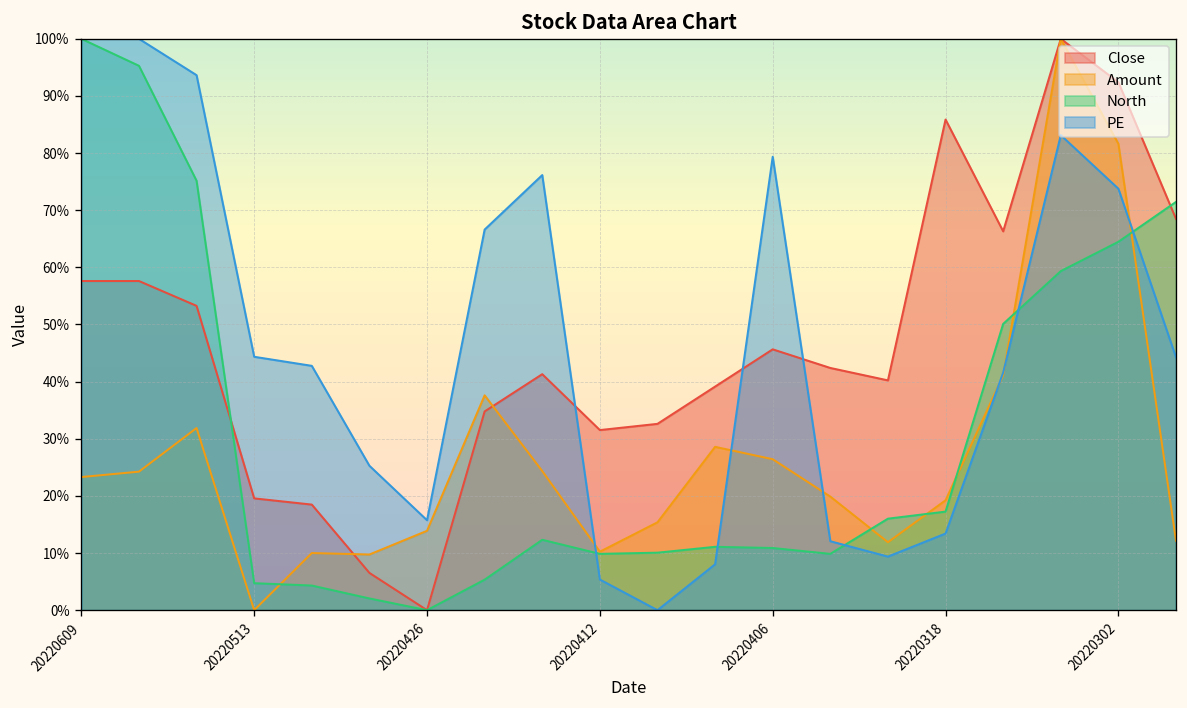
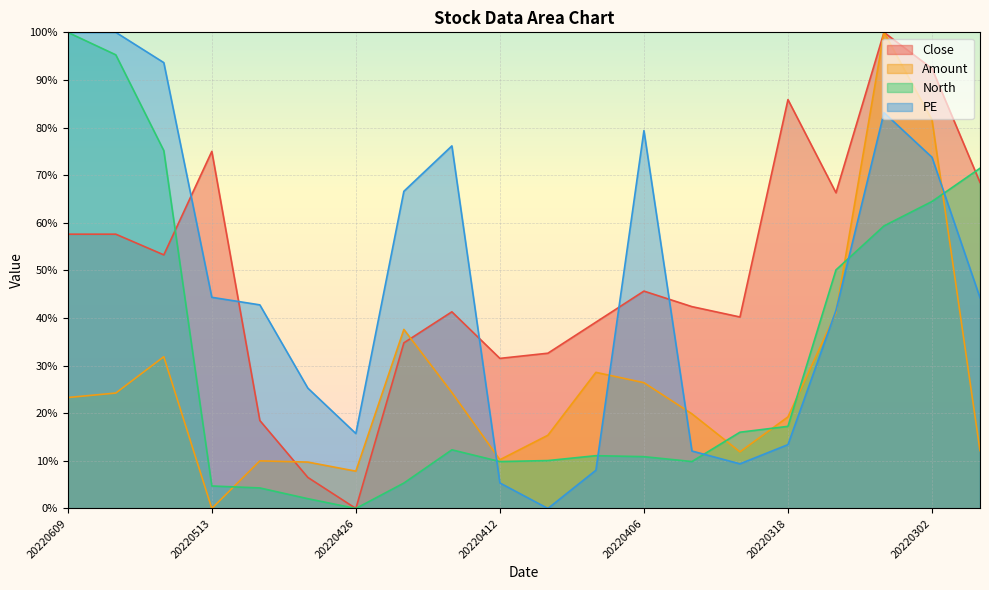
  {
    "Close": {
      "20220609": "58%",
-     "20220513": "20%",
+     "20220513": "75%",
      "20220412": "32%",
      "20220406": "46%",
      "20220318": "86%"
    },
    "Amount": {
      "20220609": "23%",
      "20220513": "0%",
-     "20220426": "14%",
+     "20220426": "8%",
      "20220406": "26%",
      "20220318": "19%",
      "20220302": "82%"
    },
    "North": {
      "20220513": "5%",
      "20220406": "11%",
      "20220318": "17%",
      "20220302": "64%"
    },
    "PE": {
      "20220513": "44%",
      "20220426": "16%",
      "20220412": "5%",
      "20220406": "79%",
      "20220318": "13%",
      "20220302": "74%"
    }
  }
